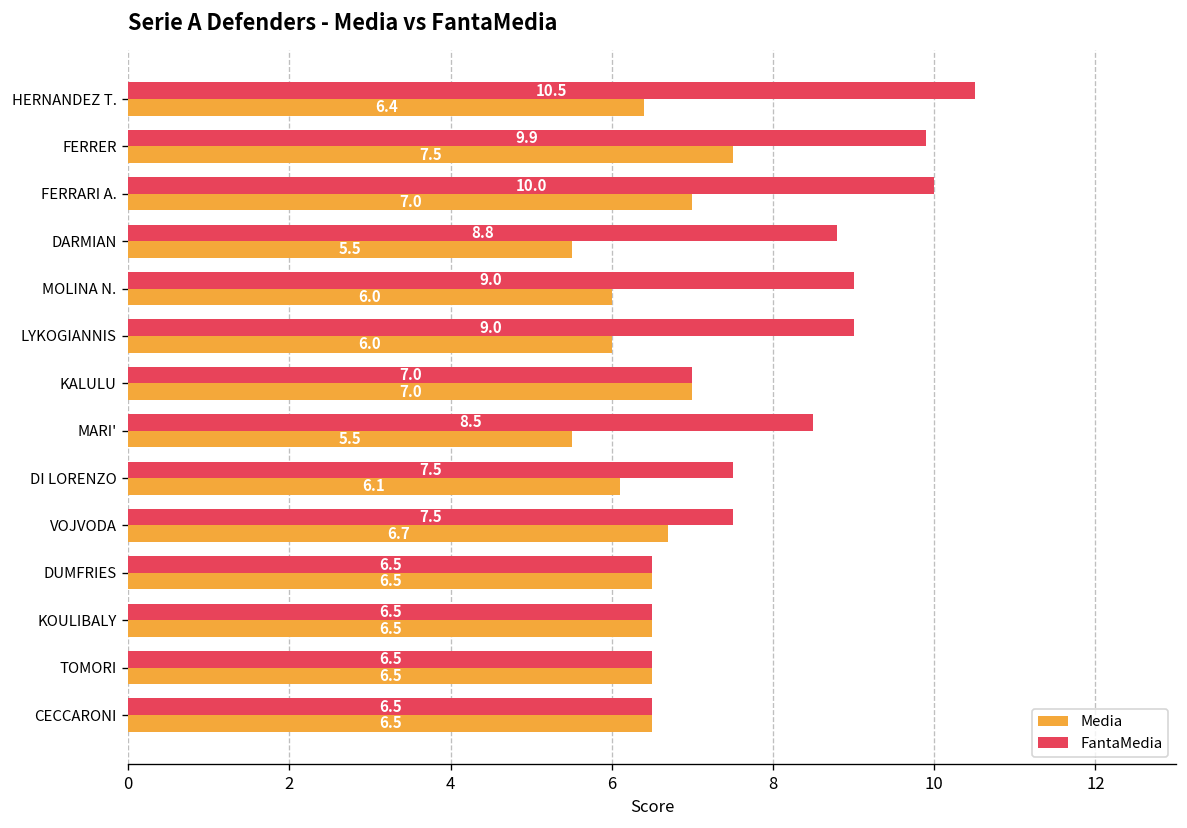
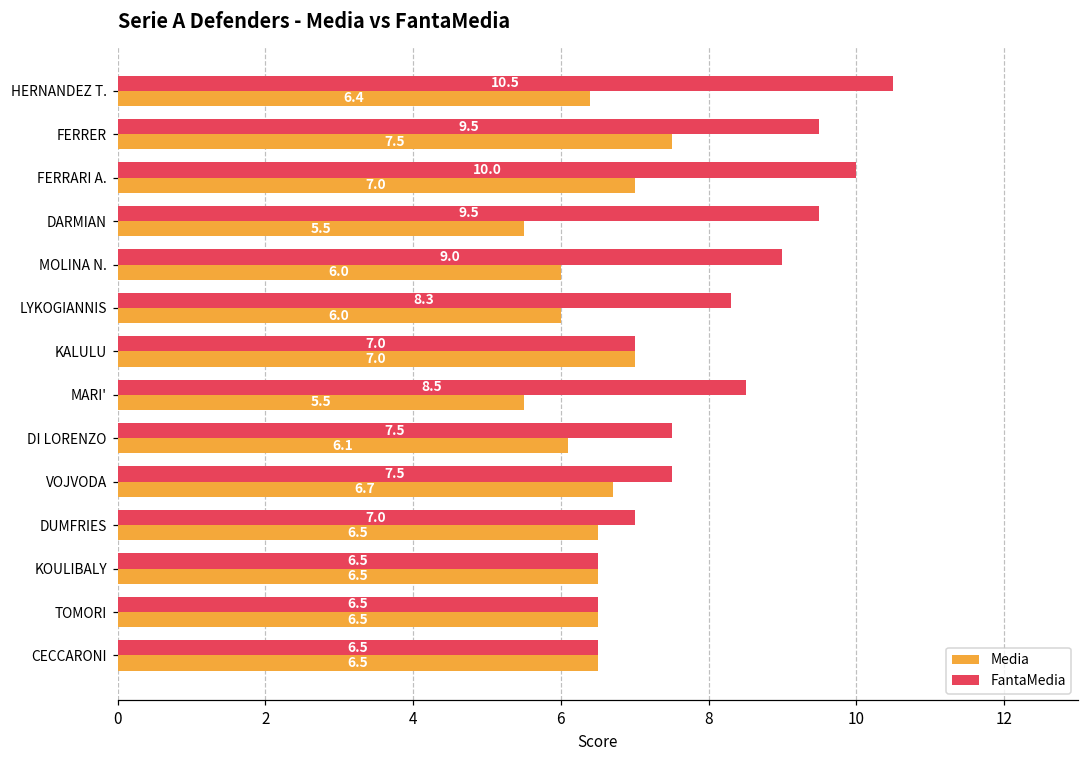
  {
    "Media": {
      "HERNANDEZ T.": 6.4,
      "FERRER": 7.5,
      "FERRARI A.": 7.0,
      "DARMIAN": 5.5,
      "MOLINA N.": 6.0,
      "LYKOGIANNIS": 6.0,
      "KALULU": 7.0,
      "MARI'": 5.5,
      "DI LORENZO": 6.1,
      "VOJVODA": 6.7,
      "DUMFRIES": 6.5,
      "KOULIBALY": 6.5,
      "TOMORI": 6.5,
      "CECCARONI": 6.5
    },
    "FantaMedia": {
      "HERNANDEZ T.": 10.5,
-     "FERRER": 9.9,
+     "FERRER": 9.5,
      "FERRARI A.": 10.0,
-     "DARMIAN": 8.8,
+     "DARMIAN": 9.5,
      "MOLINA N.": 9.0,
-     "LYKOGIANNIS": 9.0,
+     "LYKOGIANNIS": 8.3,
      "KALULU": 7.0,
      "MARI'": 8.5,
      "DI LORENZO": 7.5,
      "VOJVODA": 7.5,
-     "DUMFRIES": 6.5,
+     "DUMFRIES": 7.0,
      "KOULIBALY": 6.5,
      "TOMORI": 6.5,
      "CECCARONI": 6.5
    }
  }
